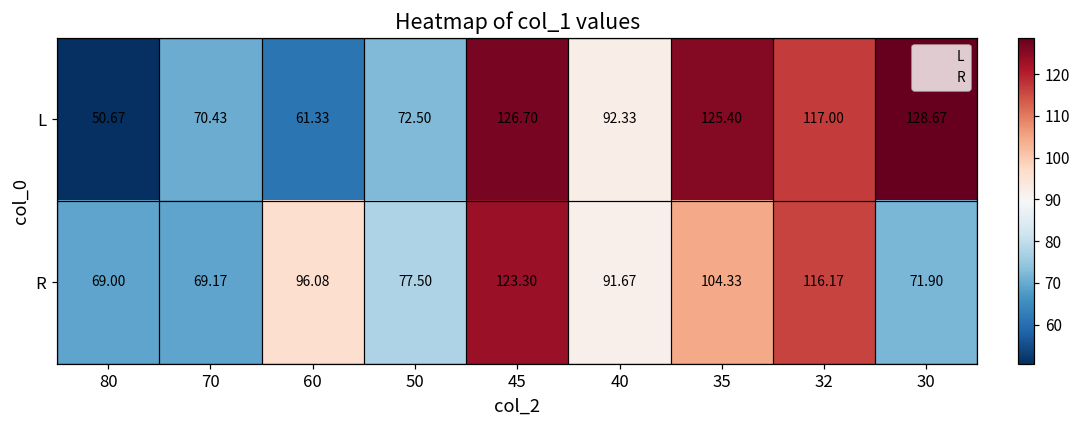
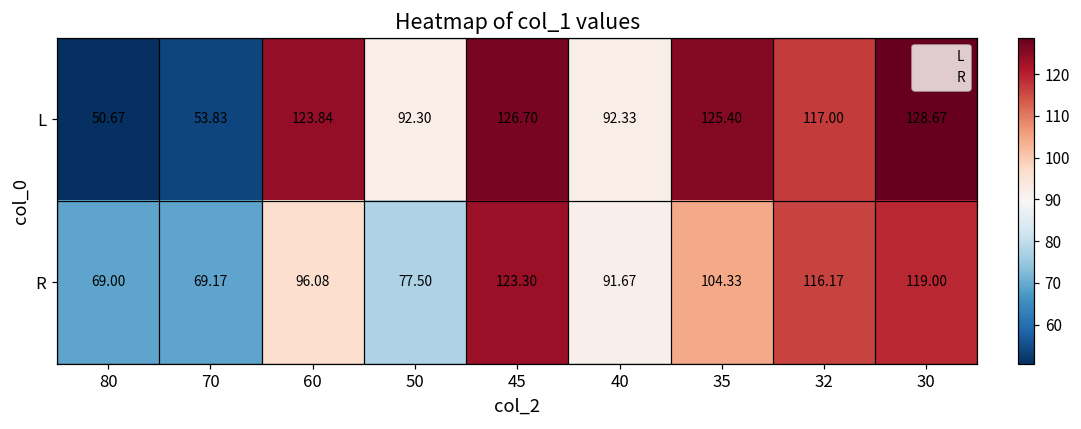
  {
    "L": {
      "80": 50.67,
-     "70": 70.43,
-     "60": 61.33,
-     "50": 72.50,
+     "70": 53.83,
+     "60": 123.84,
+     "50": 92.30,
      "45": 126.70,
      "40": 92.33,
      "35": 125.40,
      "32": 117.00,
      "30": 128.67
    },
    "R": {
      "80": 69.00,
      "70": 69.17,
      "60": 96.08,
      "50": 77.50,
      "45": 123.30,
      "40": 91.67,
      "35": 104.33,
      "32": 116.17,
-     "30": 71.90
+     "30": 119.00
    }
  }
